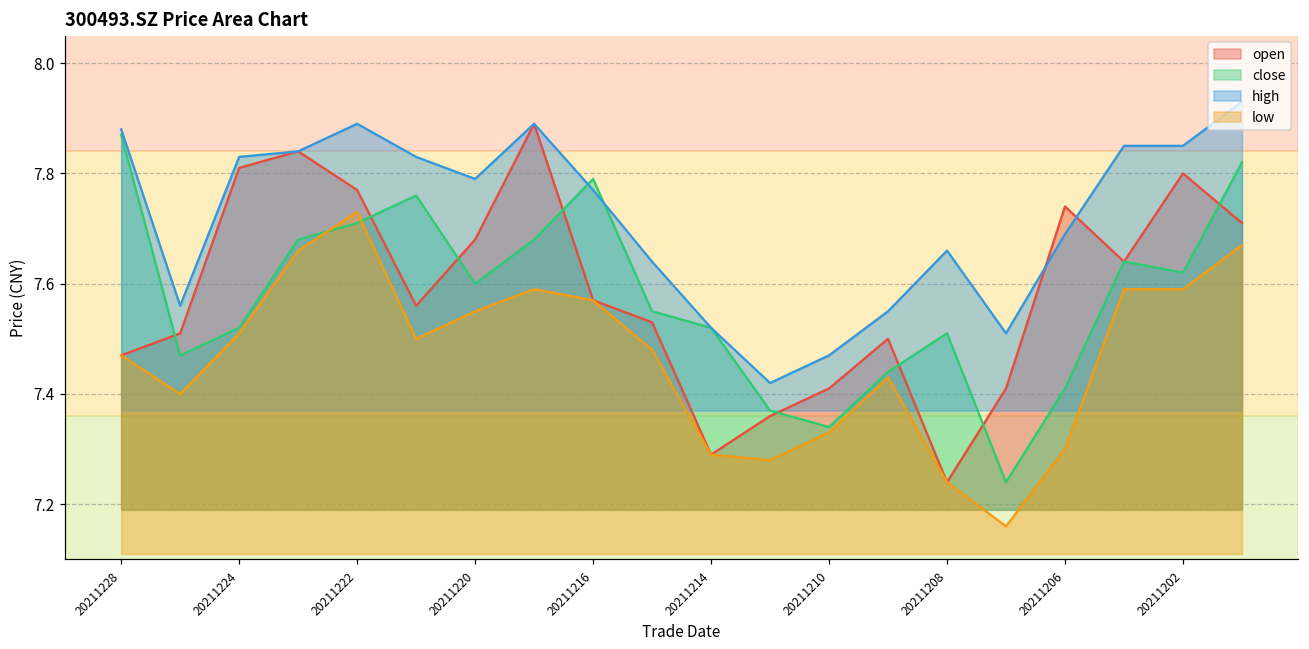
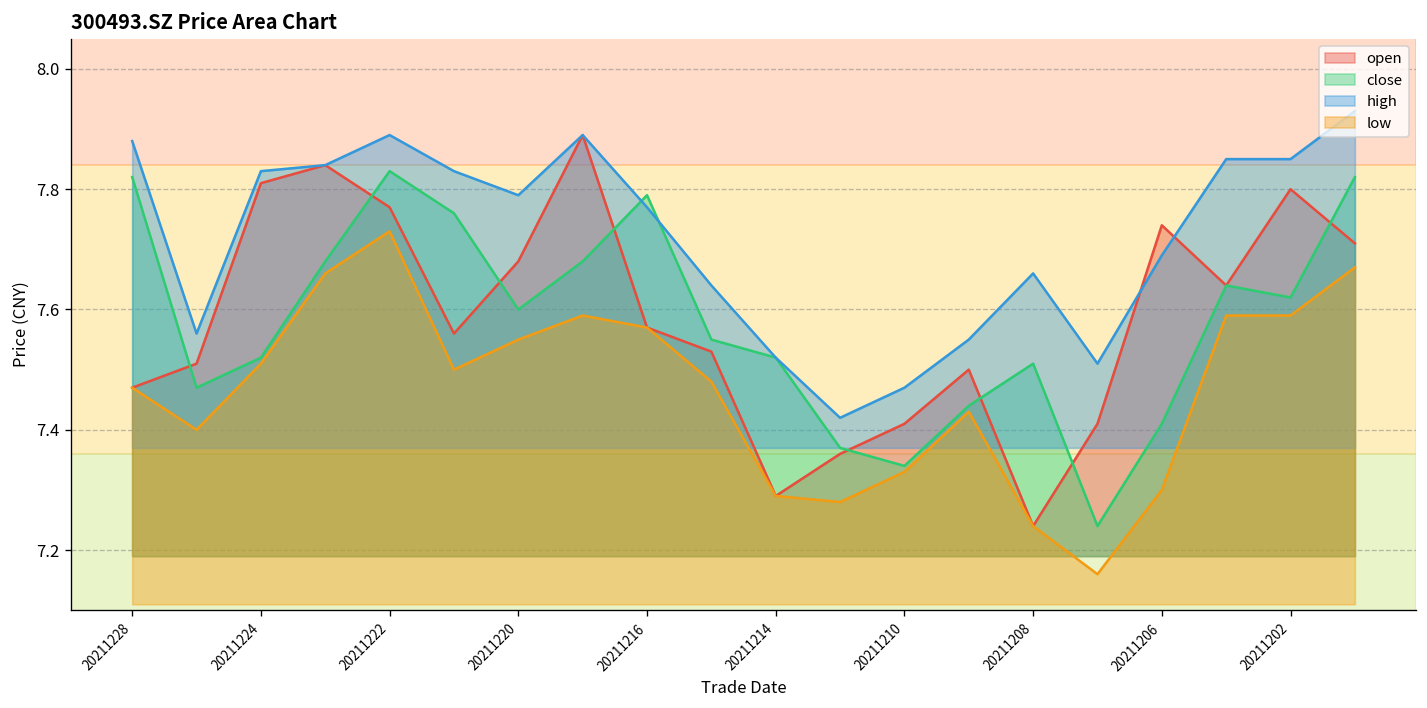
  {
    "close": {
-     "20211228": 7.87,
+     "20211228": 7.82,
      "20211224": 7.52,
-     "20211222": 7.71,
+     "20211222": 7.83,
      "20211220": 7.60,
      "20211216": 7.79,
      "20211210": 7.34,
      "20211208": 7.51,
      "20211206": 7.41,
      "20211202": 7.62
    },
    "high": {
      "20211228": 7.88,
      "20211224": 7.83,
      "20211222": 7.89,
      "20211220": 7.79,
      "20211216": 7.77,
      "20211210": 7.47,
      "20211208": 7.66,
      "20211206": 7.69,
      "20211202": 7.85
    }
  }
